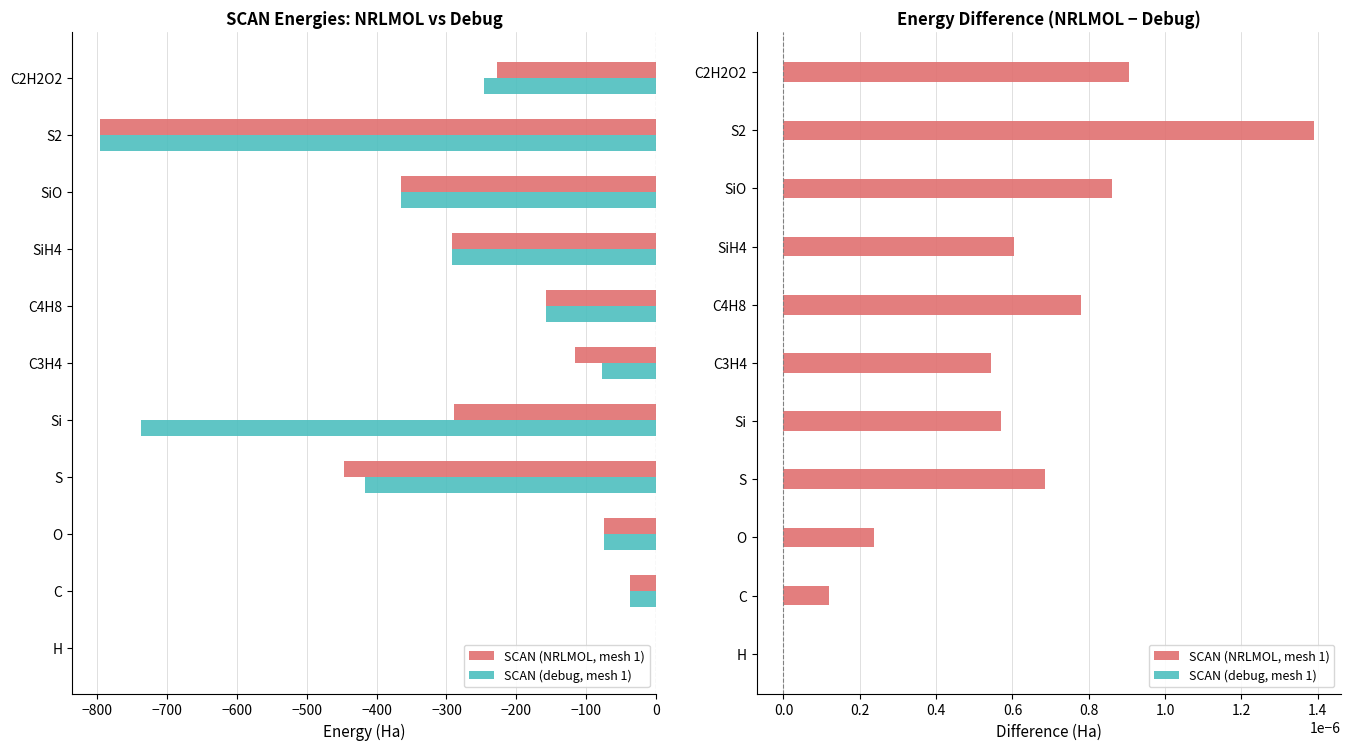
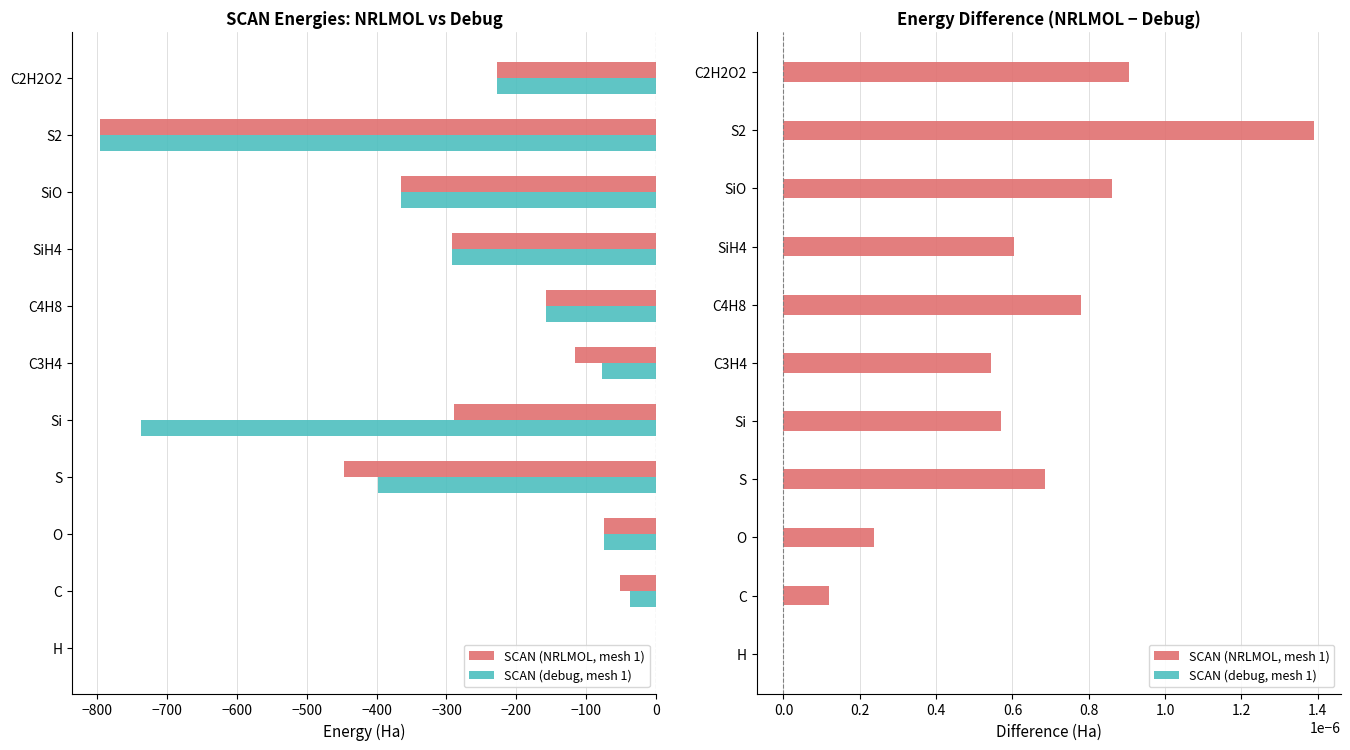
  {
    "SCAN Energies: NRLMOL vs Debug": {
      "SCAN (NRLMOL, mesh 1)": {
        "C2H2O2": -230,
        "S2": -800,
        "SiO": -360,
        "SiH4": -290,
        "C4H8": -160,
        "C3H4": -120,
        "Si": -290,
        "S": -450,
        "O": -80,
-       "C": -40
+       "C": -50
      },
      "SCAN (debug, mesh 1)": {
-       "C2H2O2": -250,
+       "C2H2O2": -230,
        "S2": -800,
        "SiO": -360,
        "SiH4": -290,
        "C4H8": -160,
        "C3H4": -80,
        "Si": -740,
-       "S": -420,
+       "S": -400,
        "O": -80,
        "C": -40
      }
    },
    "Energy Difference (NRLMOL − Debug)": {
      "C2H2O2": 0.00000091,
      "S2": 0.00000139,
      "SiO": 0.00000086,
      "SiH4": 0.00000061,
      "C4H8": 0.00000078,
      "C3H4": 0.00000054,
      "Si": 0.00000057,
      "S": 0.00000068,
      "O": 0.00000024,
      "C": 0.00000012
    }
  }
